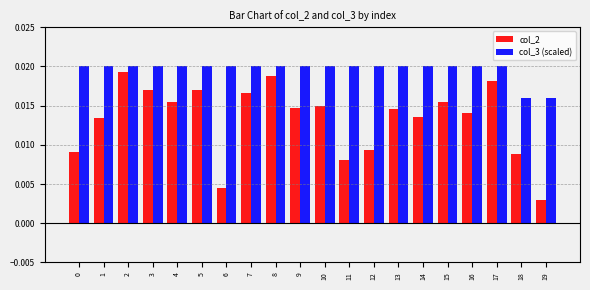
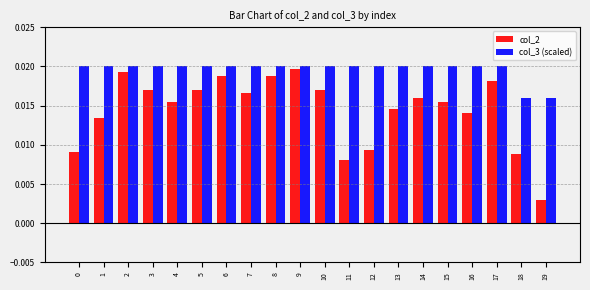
  {
    "col_2": {
      "0": 0.009,
      "1": 0.013,
      "2": 0.019,
      "3": 0.017,
      "4": 0.016,
      "5": 0.017,
-     "6": 0.004,
+     "6": 0.019,
      "7": 0.017,
      "8": 0.019,
-     "9": 0.015,
-     "10": 0.015,
+     "9": 0.020,
+     "10": 0.017,
      "11": 0.008,
      "12": 0.009,
      "13": 0.015,
-     "14": 0.014,
+     "14": 0.016,
      "15": 0.015,
      "16": 0.014,
      "17": 0.018,
      "18": 0.009,
      "19": 0.003
    },
    "col_3 (scaled)": {
      "0": 0.020,
      "1": 0.020,
      "2": 0.020,
      "3": 0.020,
      "4": 0.020,
      "5": 0.020,
      "6": 0.020,
      "7": 0.020,
      "8": 0.020,
      "9": 0.020,
      "10": 0.020,
      "11": 0.020,
      "12": 0.020,
      "13": 0.020,
      "14": 0.020,
      "15": 0.020,
      "16": 0.020,
      "17": 0.020,
      "18": 0.016,
      "19": 0.016
    }
  }
